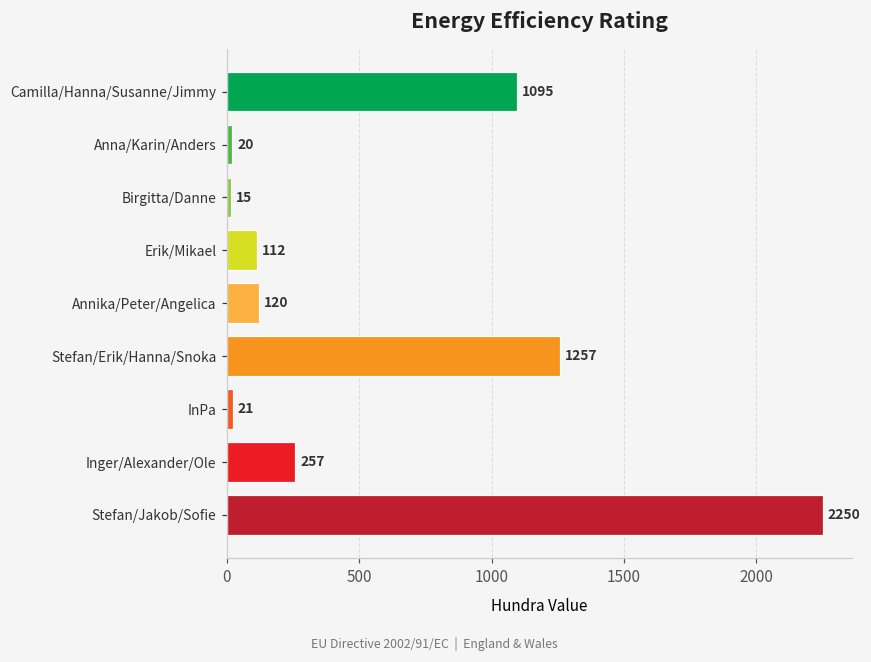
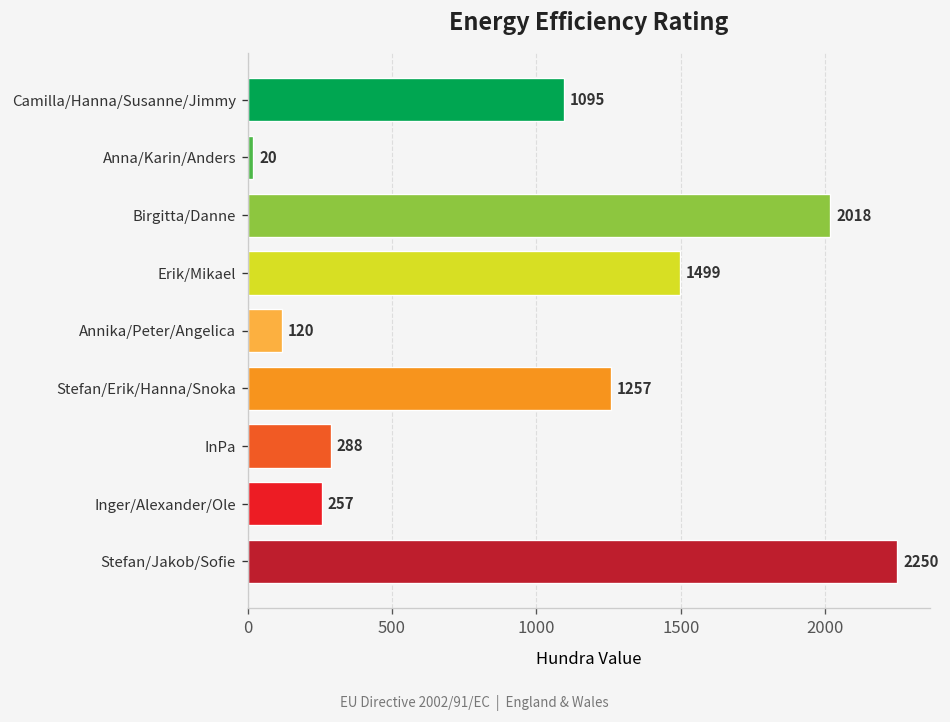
  {
    "Camilla/Hanna/Susanne/Jimmy": 1095,
    "Anna/Karin/Anders": 20,
-   "Birgitta/Danne": 15,
-   "Erik/Mikael": 112,
+   "Birgitta/Danne": 2018,
+   "Erik/Mikael": 1499,
    "Annika/Peter/Angelica": 120,
    "Stefan/Erik/Hanna/Snoka": 1257,
-   "InPa": 21,
+   "InPa": 288,
    "Inger/Alexander/Ole": 257,
    "Stefan/Jakob/Sofie": 2250
  }
